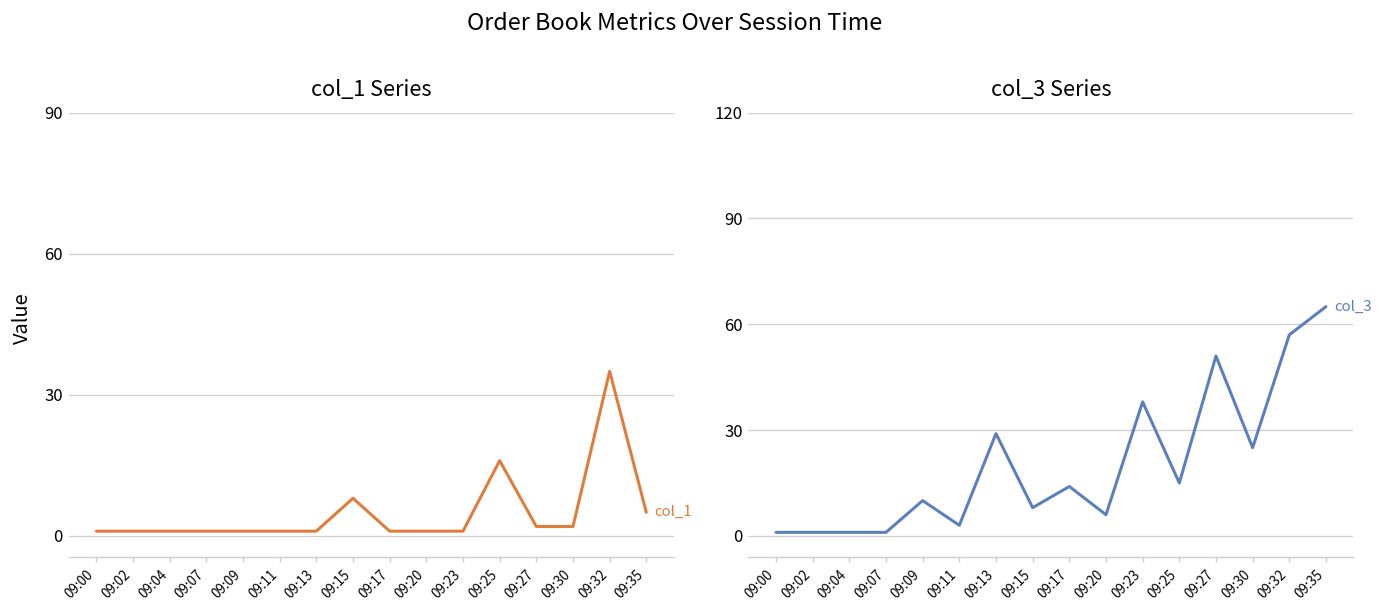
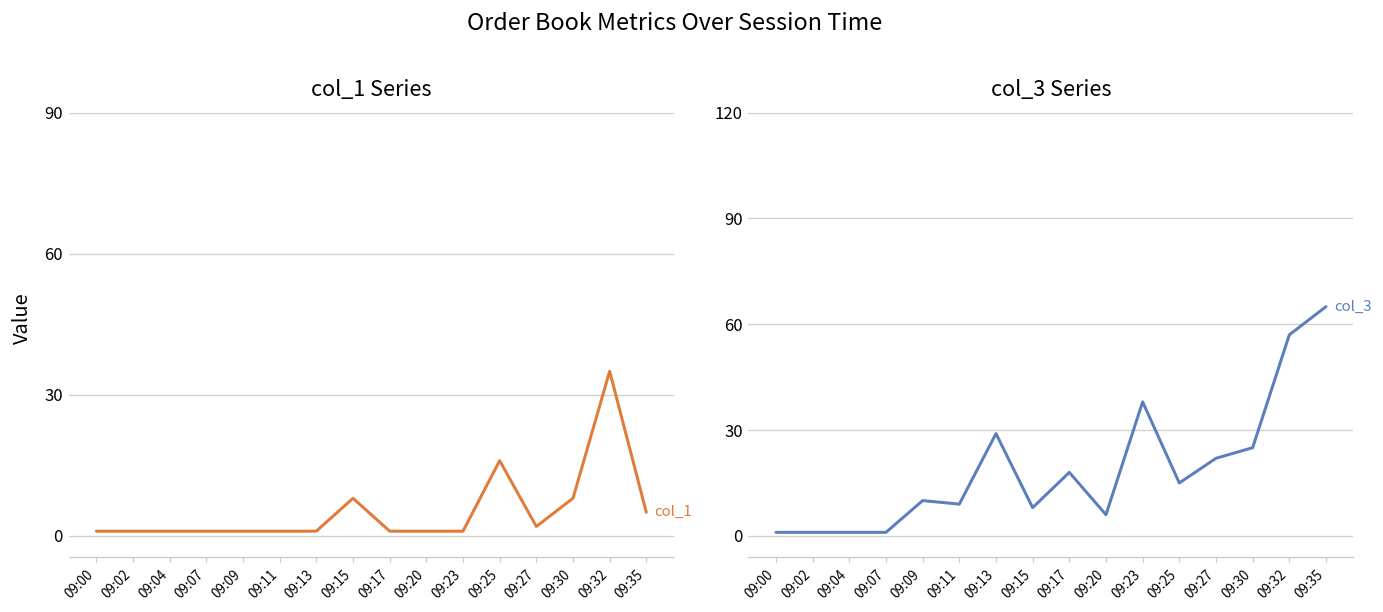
  {
    "col_1 Series": {
      "09:00": 1,
      "09:02": 1,
      "09:04": 1,
      "09:07": 1,
      "09:09": 1,
      "09:11": 1,
      "09:13": 1,
      "09:15": 8,
      "09:17": 1,
      "09:20": 1,
      "09:23": 1,
      "09:25": 16,
      "09:27": 2,
-     "09:30": 2,
+     "09:30": 8,
      "09:32": 35
    },
    "col_3 Series": {
      "09:00": 1,
      "09:02": 1,
      "09:04": 1,
      "09:07": 1,
      "09:09": 10,
-     "09:11": 3,
+     "09:11": 9,
      "09:13": 29,
      "09:15": 8,
-     "09:17": 14,
+     "09:17": 18,
      "09:20": 6,
      "09:23": 38,
      "09:25": 15,
-     "09:27": 51,
+     "09:27": 22,
      "09:30": 25,
      "09:32": 57
    }
  }
